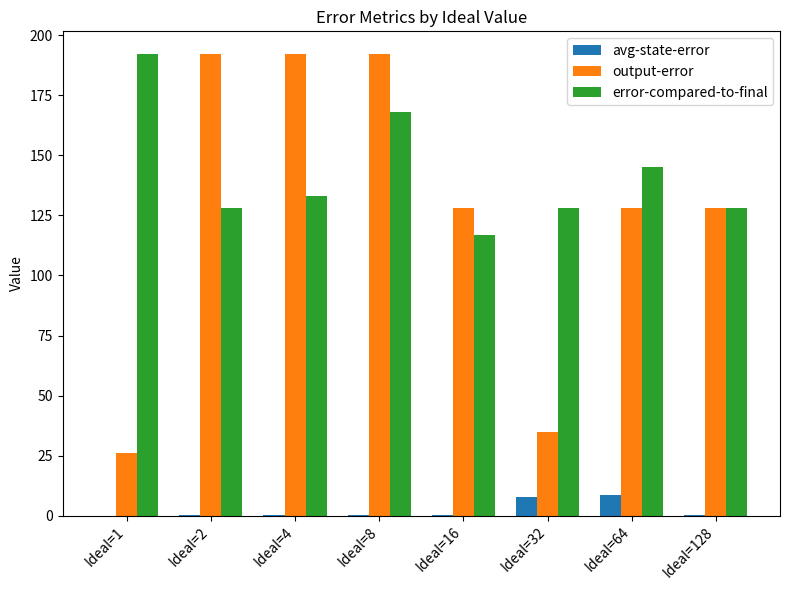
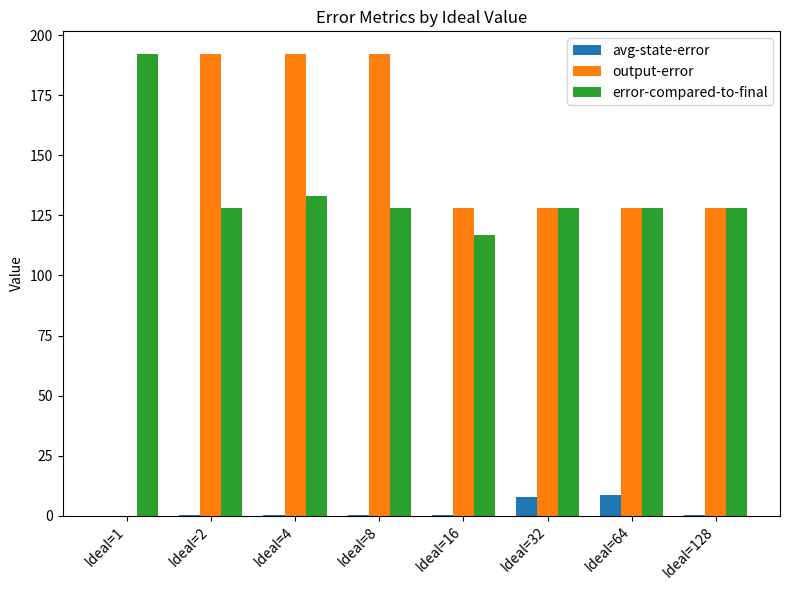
  {
    "avg-state-error": {
      "Ideal=32": 8,
      "Ideal=64": 9
    },
    "output-error": {
-     "Ideal=1": 26,
+     "Ideal=1": 0,
      "Ideal=2": 192,
      "Ideal=4": 192,
      "Ideal=8": 192,
      "Ideal=16": 128,
-     "Ideal=32": 35,
+     "Ideal=32": 128,
      "Ideal=64": 128,
      "Ideal=128": 128
    },
    "error-compared-to-final": {
      "Ideal=1": 192,
      "Ideal=2": 128,
      "Ideal=4": 133,
-     "Ideal=8": 168,
+     "Ideal=8": 128,
      "Ideal=16": 117,
      "Ideal=32": 128,
-     "Ideal=64": 145,
+     "Ideal=64": 128,
      "Ideal=128": 128
    }
  }
